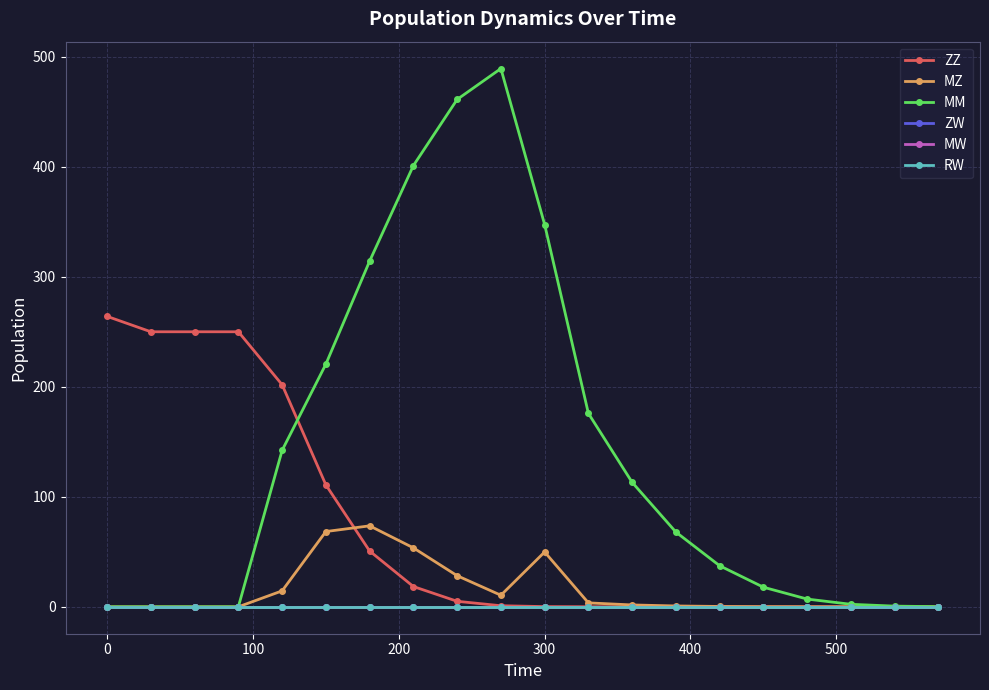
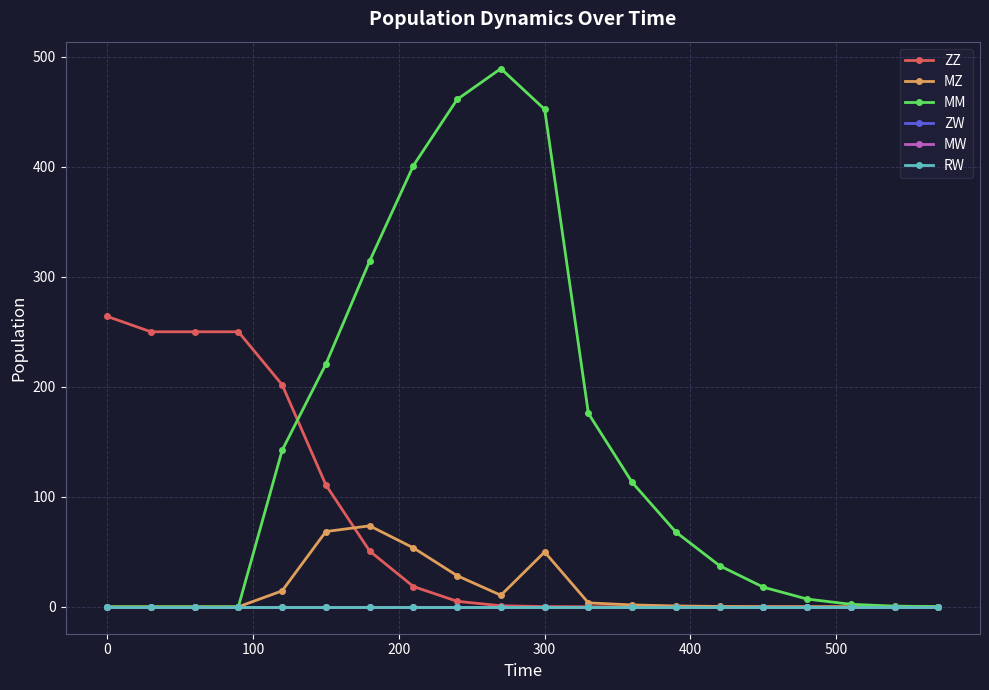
  {
    "ZZ": {
      "0": 264
    },
    "MZ": {
      "300": 50
    },
    "MM": {
-     "300": 347
+     "300": 452
    }
  }
